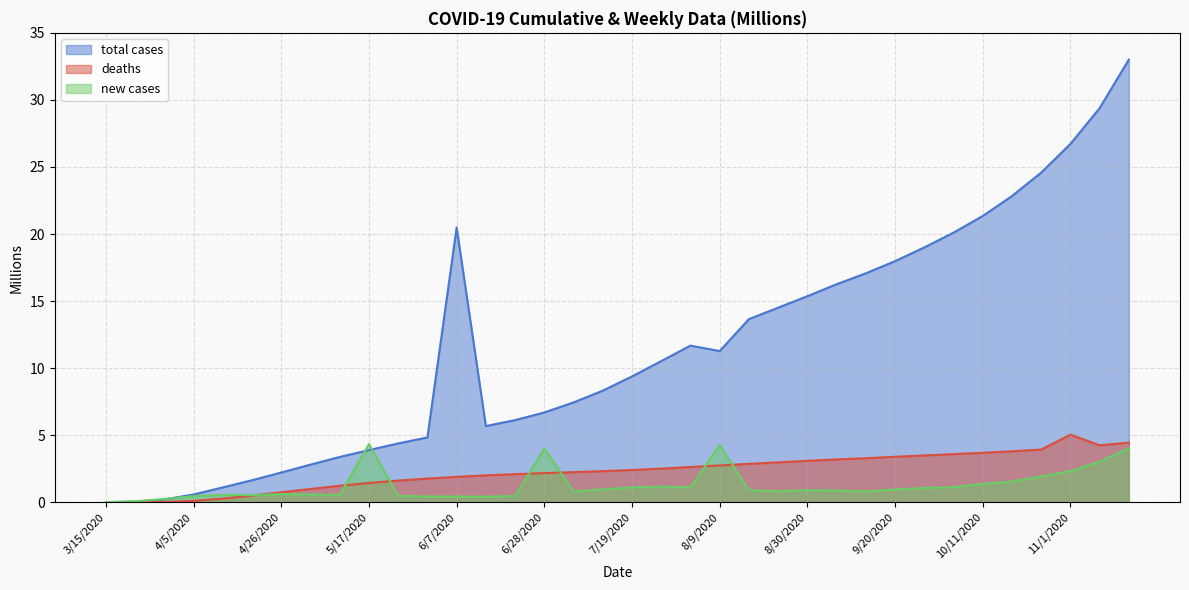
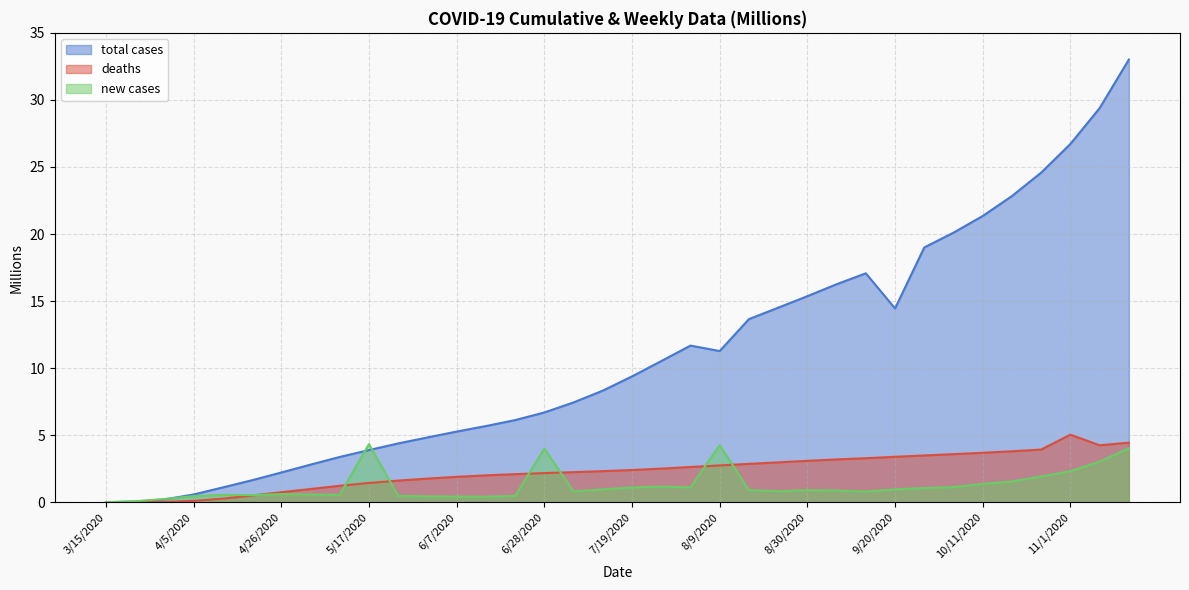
  {
    "total cases": {
      "4/26/2020": 2.2,
      "5/17/2020": 3.9,
-     "6/7/2020": 20.5,
+     "6/7/2020": 5.3,
      "6/28/2020": 6.7,
      "7/19/2020": 9.4,
      "8/9/2020": 11.3,
      "8/30/2020": 15.4,
-     "9/20/2020": 18.0,
+     "9/20/2020": 14.5,
      "10/11/2020": 21.3,
      "11/1/2020": 26.7
    },
    "deaths": {
      "4/5/2020": 0.1,
      "5/17/2020": 1.4,
      "6/7/2020": 1.9,
      "6/28/2020": 2.2,
      "7/19/2020": 2.4,
      "8/9/2020": 2.7,
      "8/30/2020": 3.1,
      "9/20/2020": 3.4,
      "10/11/2020": 3.7,
      "11/1/2020": 5.0
    },
    "new cases": {
      "5/17/2020": 4.3,
      "6/7/2020": 0.4,
      "6/28/2020": 4.0,
      "7/19/2020": 1.1,
      "8/9/2020": 4.3,
      "8/30/2020": 0.9,
      "9/20/2020": 1.0,
      "10/11/2020": 1.4,
      "11/1/2020": 2.3
    }
  }
